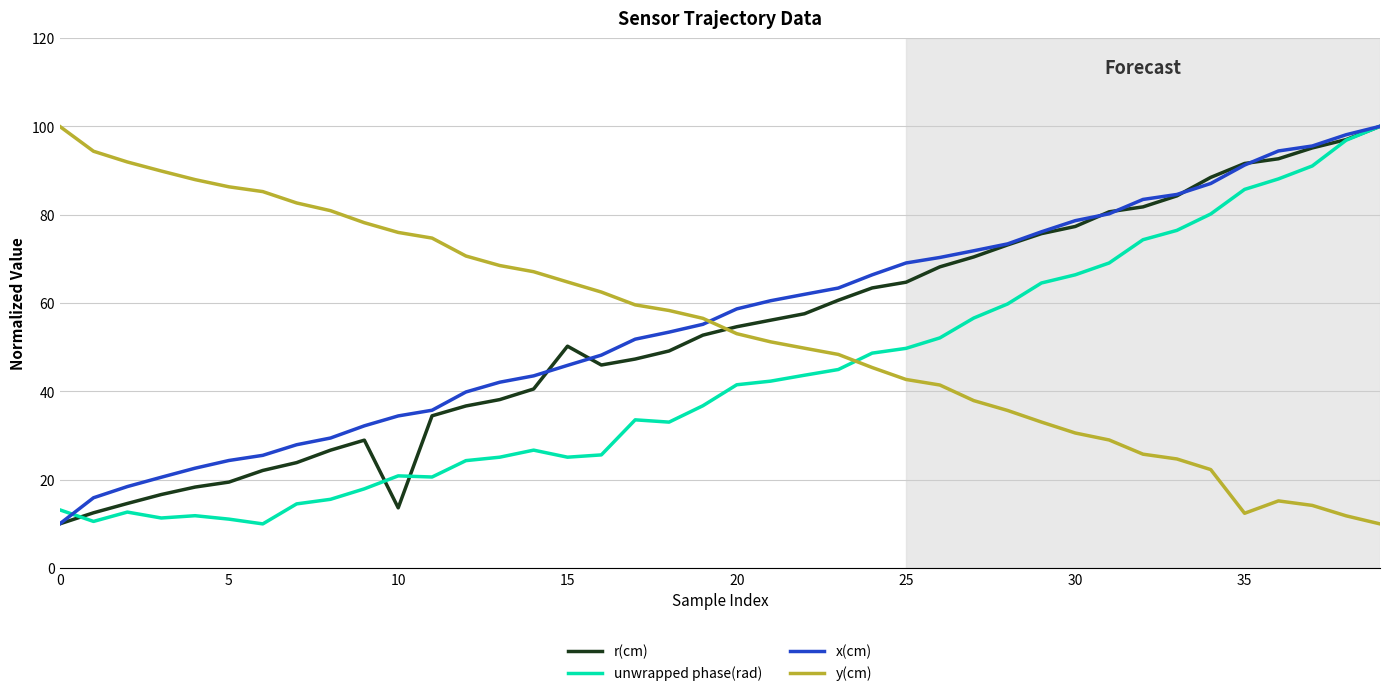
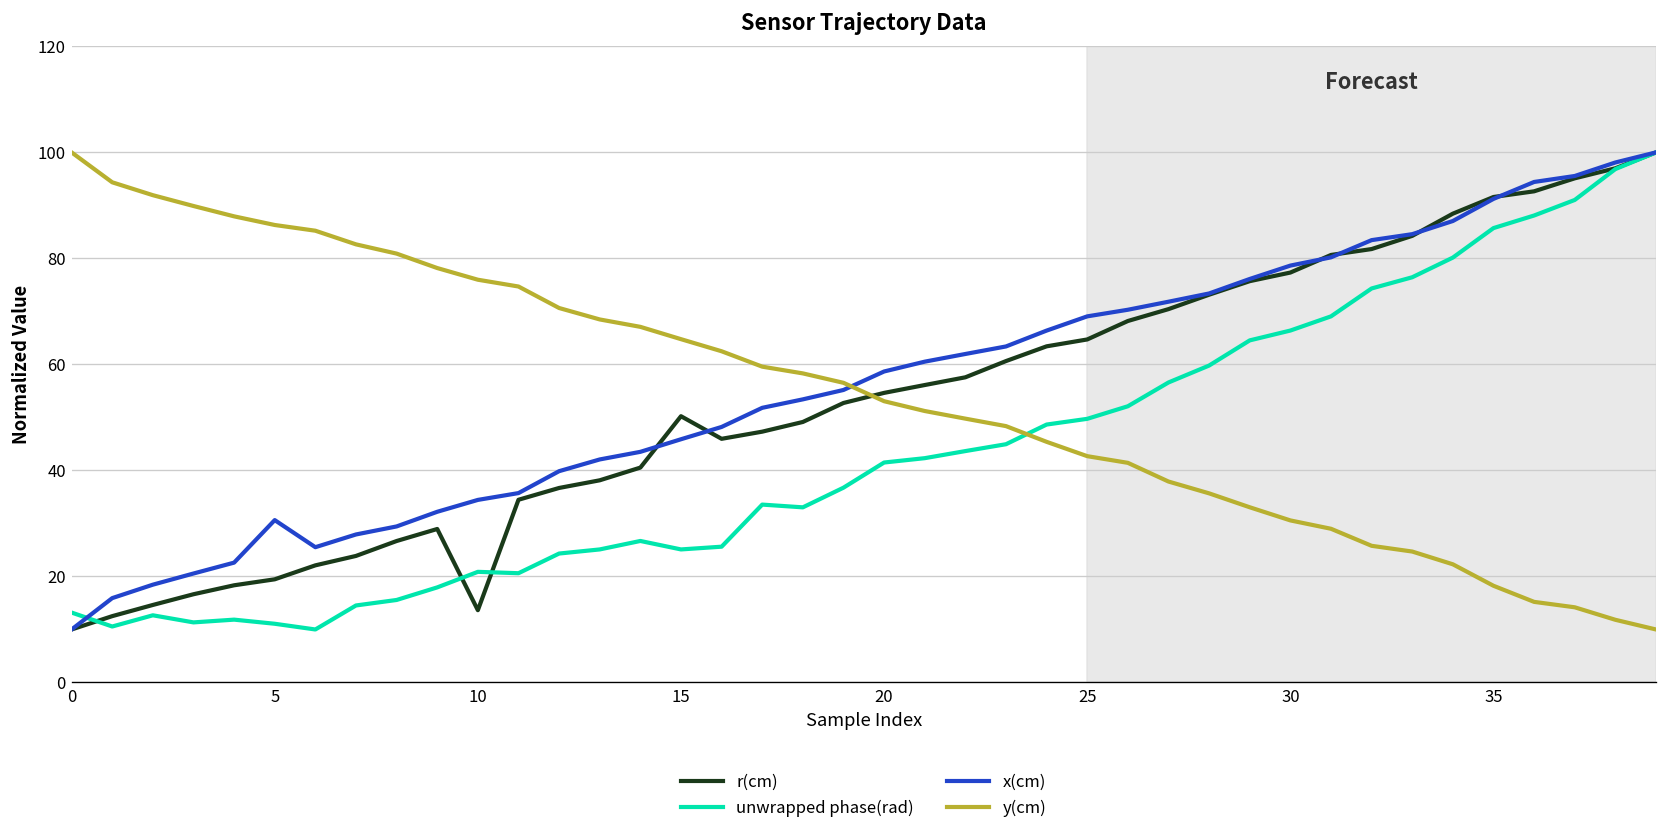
  {
    "r(cm)": {
      "5": 19,
      "10": 14,
      "15": 50,
      "20": 55,
      "25": 65,
      "30": 77
    },
    "unwrapped phase(rad)": {
      "0": 13,
      "5": 11,
      "10": 21,
      "15": 25,
      "20": 41,
      "25": 50,
      "30": 66,
      "35": 86
    },
    "x(cm)": {
-     "5": 24,
+     "5": 31,
      "10": 34,
      "15": 46,
      "20": 59,
      "25": 69,
      "30": 79
    },
    "y(cm)": {
      "0": 100,
      "5": 86,
      "10": 76,
      "15": 65,
      "20": 53,
      "25": 43,
      "30": 31,
-     "35": 12
+     "35": 18
    }
  }
